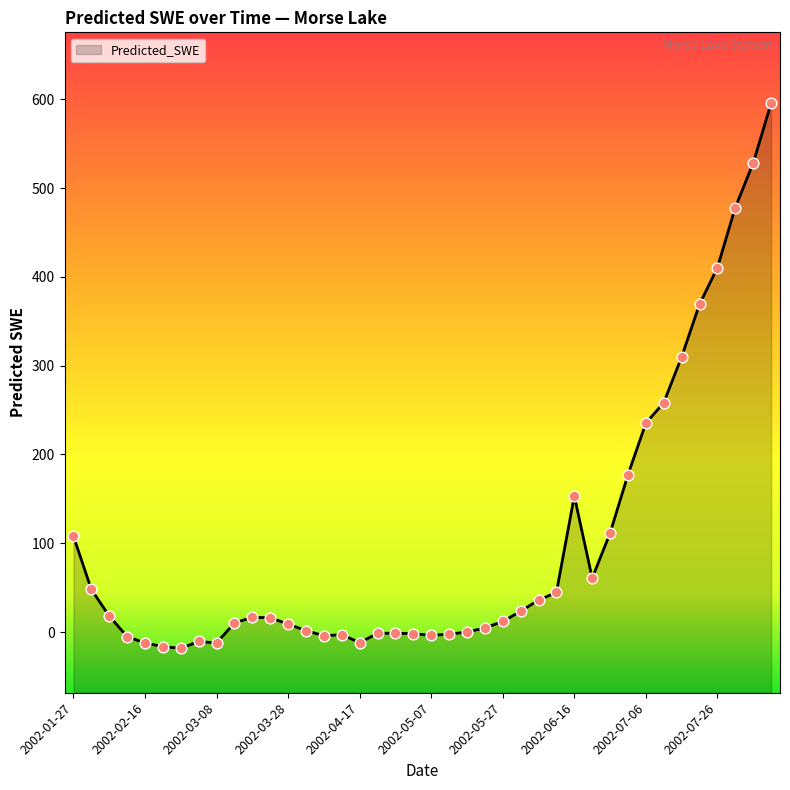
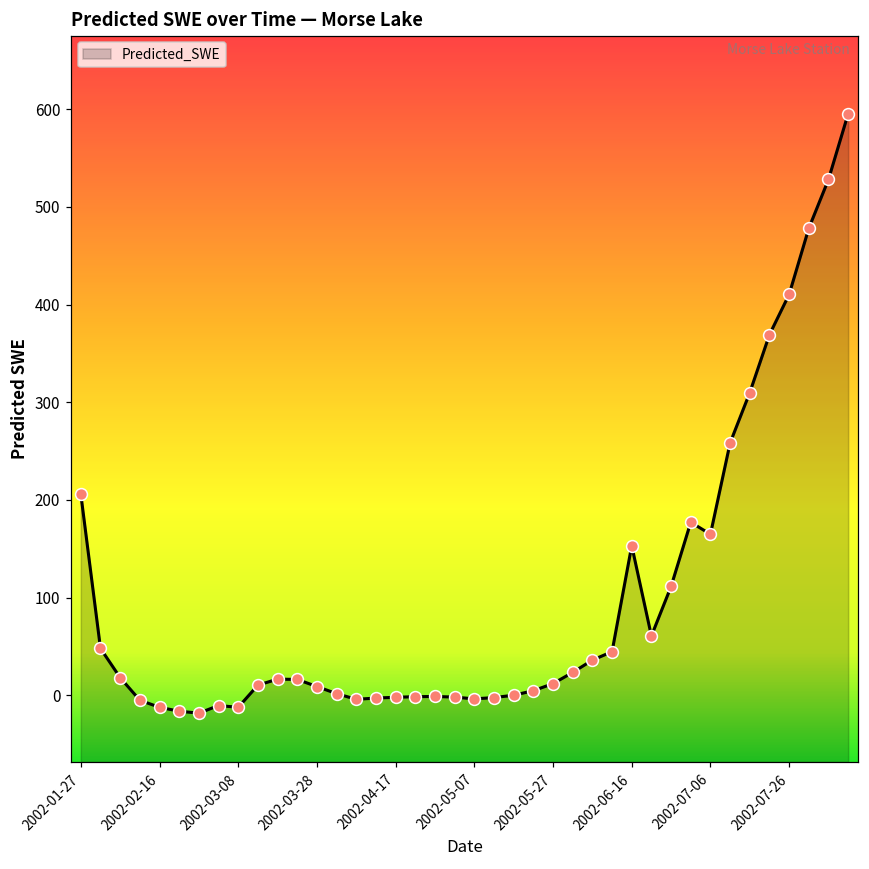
  {
-   "2002-01-27": 110,
+   "2002-01-27": 210,
    "2002-02-16": -10,
    "2002-03-08": -10,
    "2002-03-28": 10,
-   "2002-04-17": -10,
+   "2002-04-17": 0,
    "2002-05-07": 0,
    "2002-05-27": 10,
    "2002-06-16": 150,
-   "2002-07-06": 240,
+   "2002-07-06": 160,
    "2002-07-26": 410
  }
